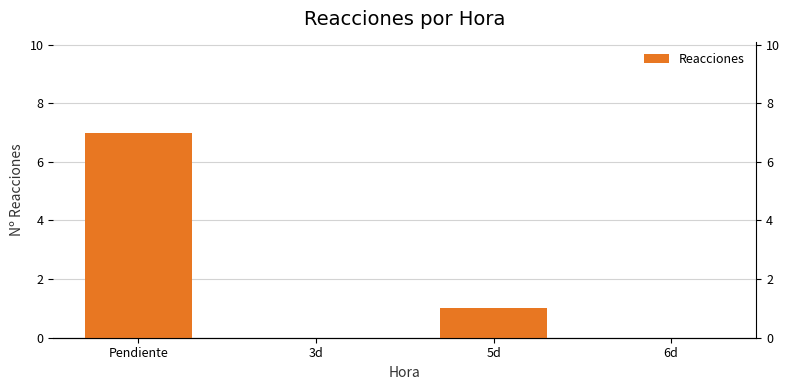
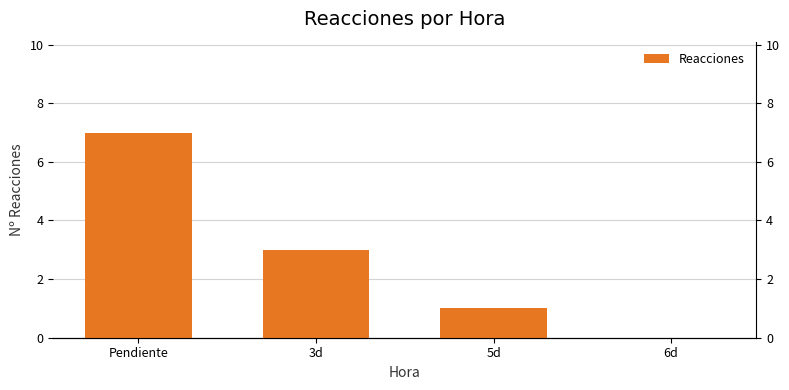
  {
    "Pendiente": 7,
-   "3d": 0,
+   "3d": 3,
    "5d": 1,
    "6d": 0
  }
